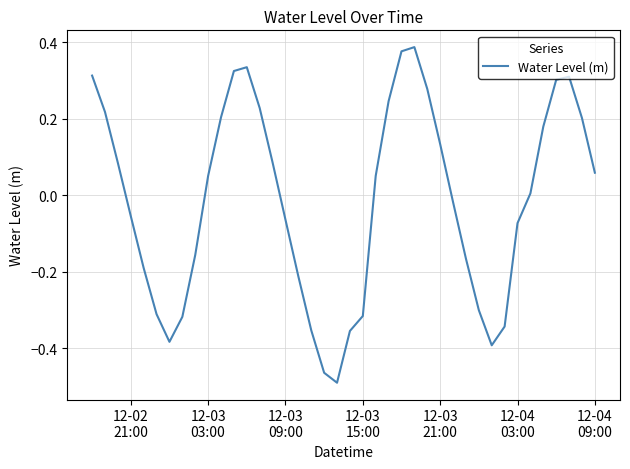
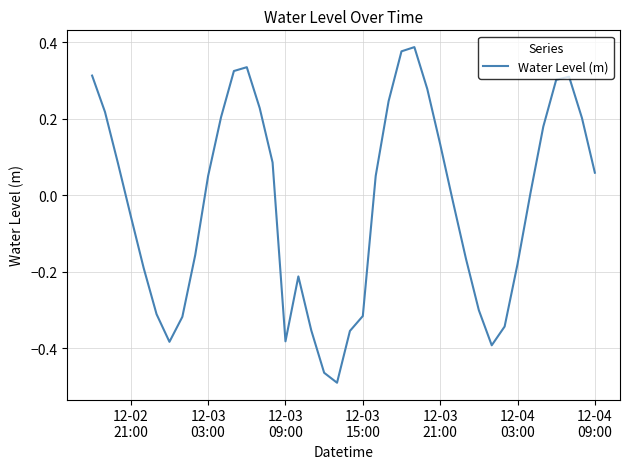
  {
    "12-02 21:00": -0.05,
    "12-03 03:00": 0.05,
-   "12-03 09:00": -0.06,
+   "12-03 09:00": -0.38,
    "12-03 15:00": -0.32,
    "12-03 21:00": 0.13,
-   "12-04 03:00": -0.07,
+   "12-04 03:00": -0.18,
    "12-04 09:00": 0.06
  }
